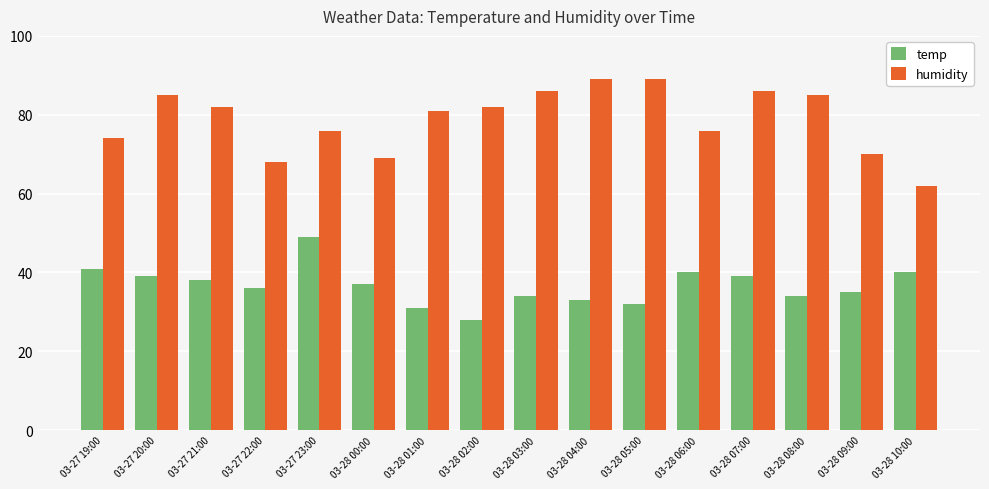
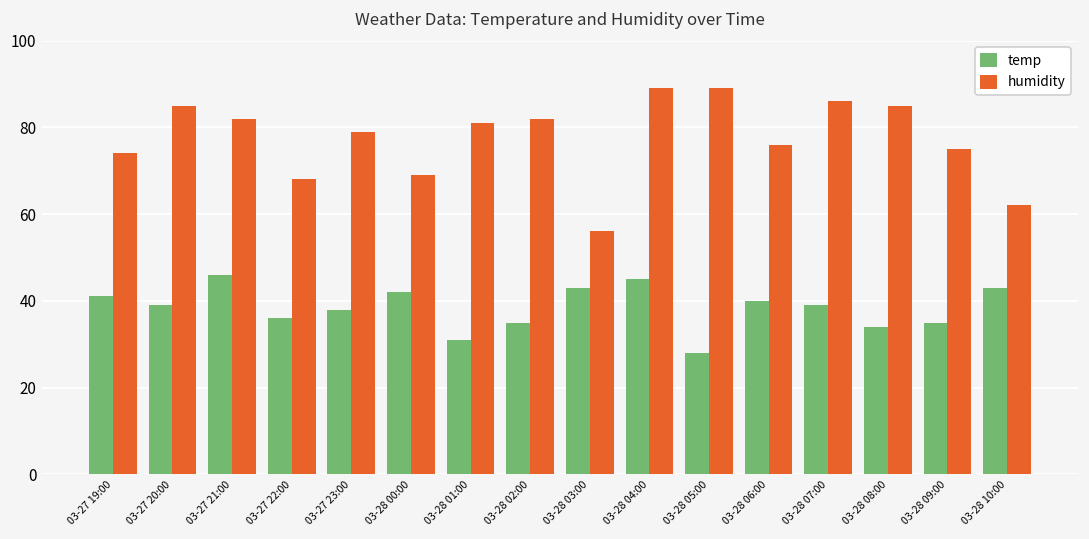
  {
    "temp": {
      "03-27 19:00": 41,
      "03-27 20:00": 39,
-     "03-27 21:00": 38,
+     "03-27 21:00": 46,
      "03-27 22:00": 36,
-     "03-27 23:00": 49,
-     "03-28 00:00": 37,
+     "03-27 23:00": 38,
+     "03-28 00:00": 42,
      "03-28 01:00": 31,
-     "03-28 02:00": 28,
-     "03-28 03:00": 34,
-     "03-28 04:00": 33,
-     "03-28 05:00": 32,
+     "03-28 02:00": 35,
+     "03-28 03:00": 43,
+     "03-28 04:00": 45,
+     "03-28 05:00": 28,
      "03-28 06:00": 40,
      "03-28 07:00": 39,
      "03-28 08:00": 34,
      "03-28 09:00": 35,
-     "03-28 10:00": 40
+     "03-28 10:00": 43
    },
    "humidity": {
      "03-27 19:00": 74,
      "03-27 20:00": 85,
      "03-27 21:00": 82,
      "03-27 22:00": 68,
-     "03-27 23:00": 76,
+     "03-27 23:00": 79,
      "03-28 00:00": 69,
      "03-28 01:00": 81,
      "03-28 02:00": 82,
-     "03-28 03:00": 86,
+     "03-28 03:00": 56,
      "03-28 04:00": 89,
      "03-28 05:00": 89,
      "03-28 06:00": 76,
      "03-28 07:00": 86,
      "03-28 08:00": 85,
-     "03-28 09:00": 70,
+     "03-28 09:00": 75,
      "03-28 10:00": 62
    }
  }
